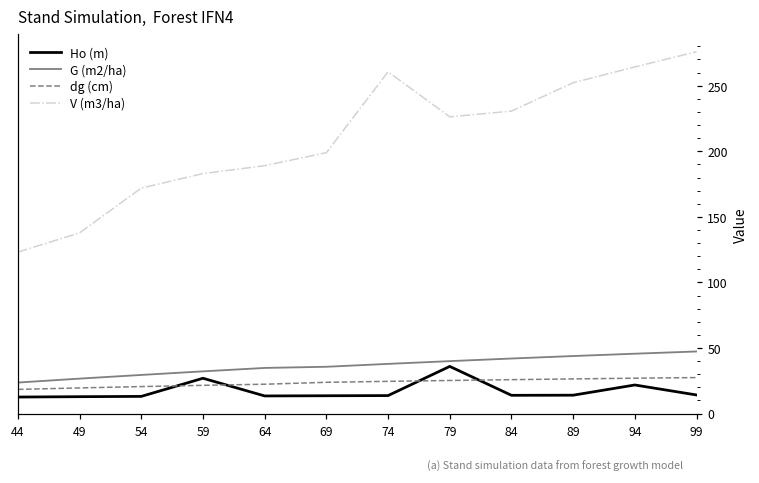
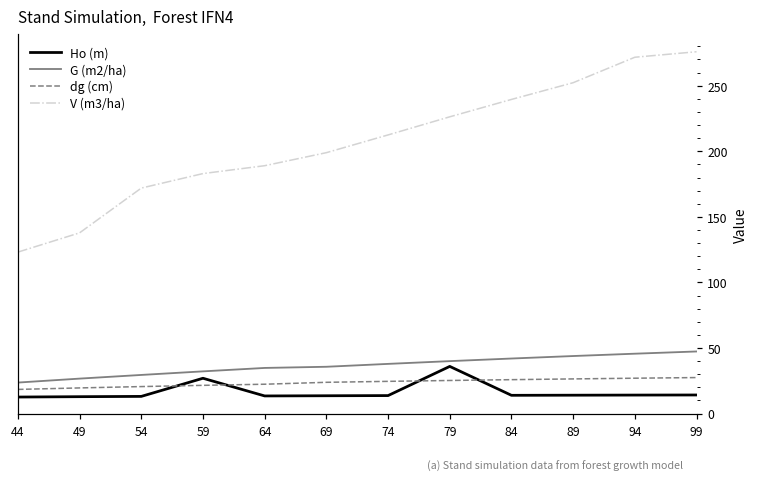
  {
    "Ho (m)": {
      "44": 13,
      "49": 13,
      "54": 13,
      "59": 27,
      "64": 13,
      "69": 14,
      "74": 14,
      "79": 36,
      "84": 14,
      "89": 14,
-     "94": 22,
+     "94": 14,
      "99": 14
    },
    "V (m3/ha)": {
      "44": 123,
      "49": 138,
      "54": 172,
      "59": 183,
      "64": 189,
      "69": 199,
-     "74": 261,
+     "74": 212,
      "79": 226,
-     "84": 231,
+     "84": 240,
      "89": 252,
-     "94": 264,
+     "94": 272,
      "99": 276
    }
  }
